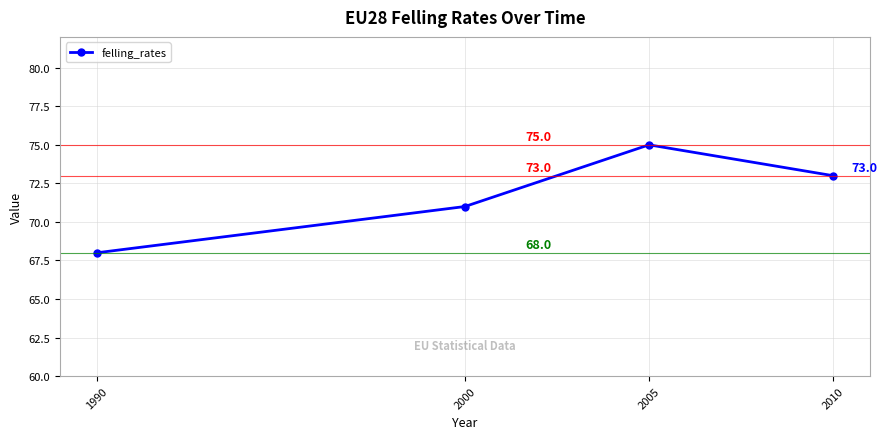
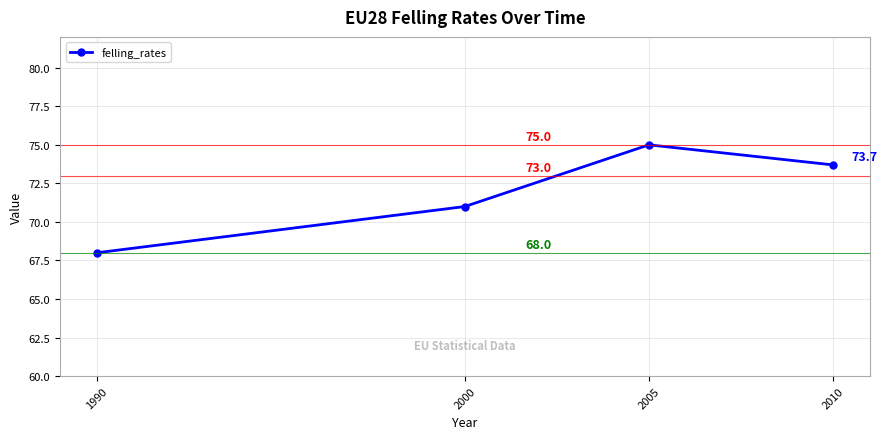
  {
-   "2010": 73.0
+   "2010": 73.7
  }
